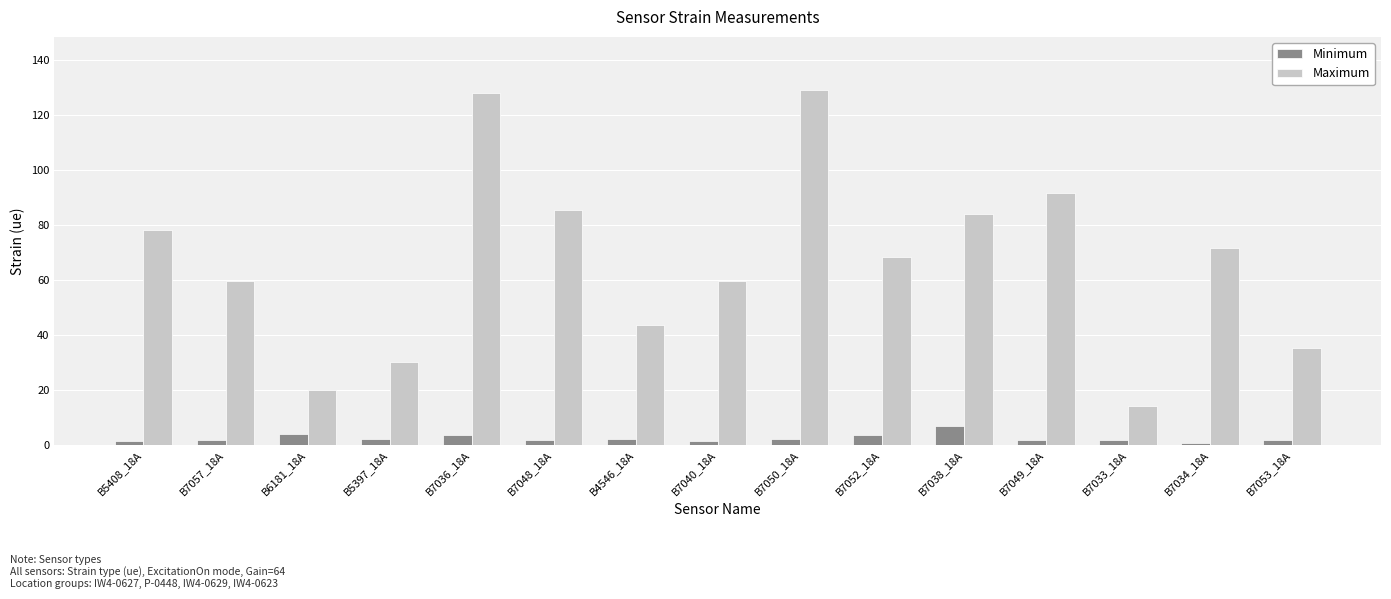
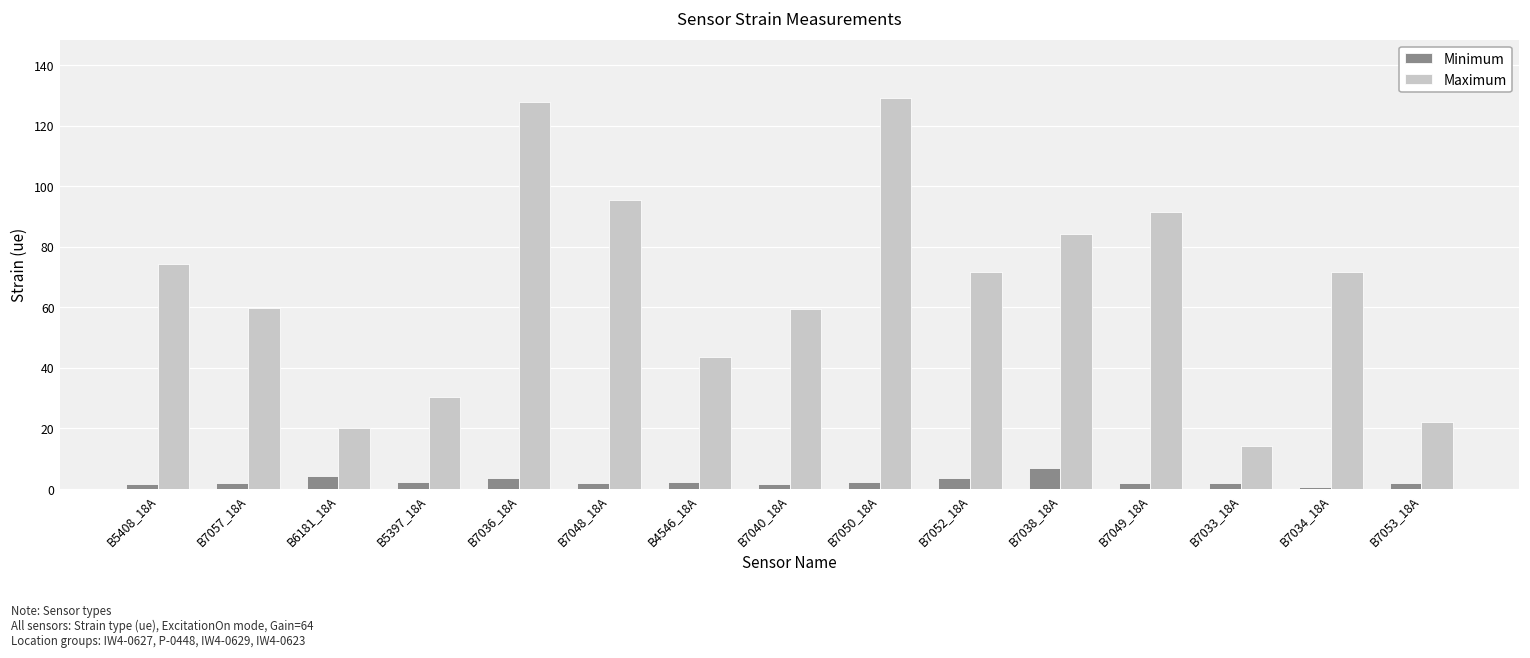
  {
    "Maximum": {
-     "B5408_18A": 78,
+     "B5408_18A": 74,
      "B7057_18A": 60,
      "B6181_18A": 20,
      "B5397_18A": 30,
      "B7036_18A": 128,
-     "B7048_18A": 85,
+     "B7048_18A": 95,
      "B4546_18A": 44,
      "B7040_18A": 59,
      "B7050_18A": 129,
-     "B7052_18A": 68,
+     "B7052_18A": 72,
      "B7038_18A": 84,
      "B7049_18A": 92,
      "B7033_18A": 14,
      "B7034_18A": 72,
-     "B7053_18A": 35
+     "B7053_18A": 22
    }
  }
